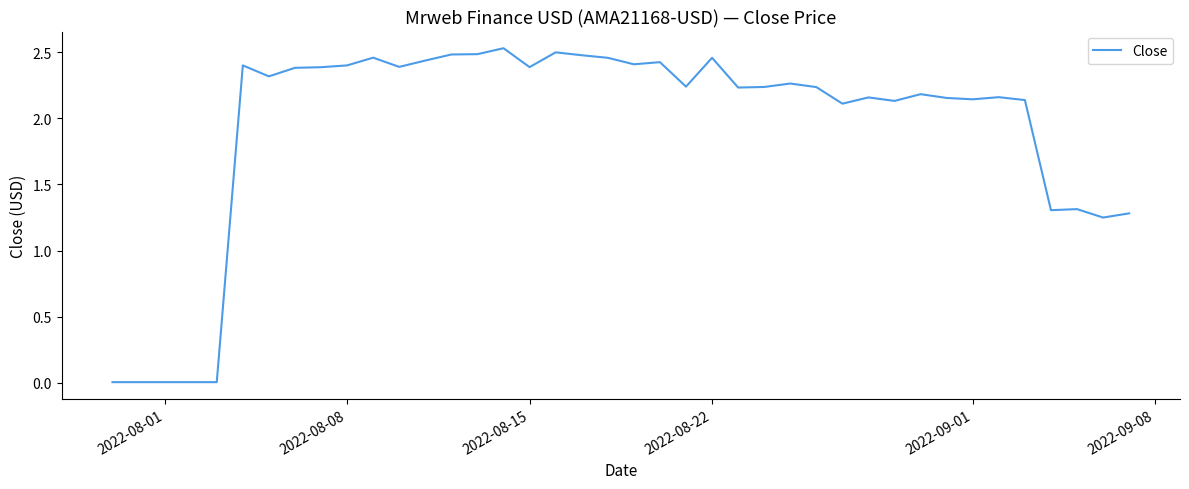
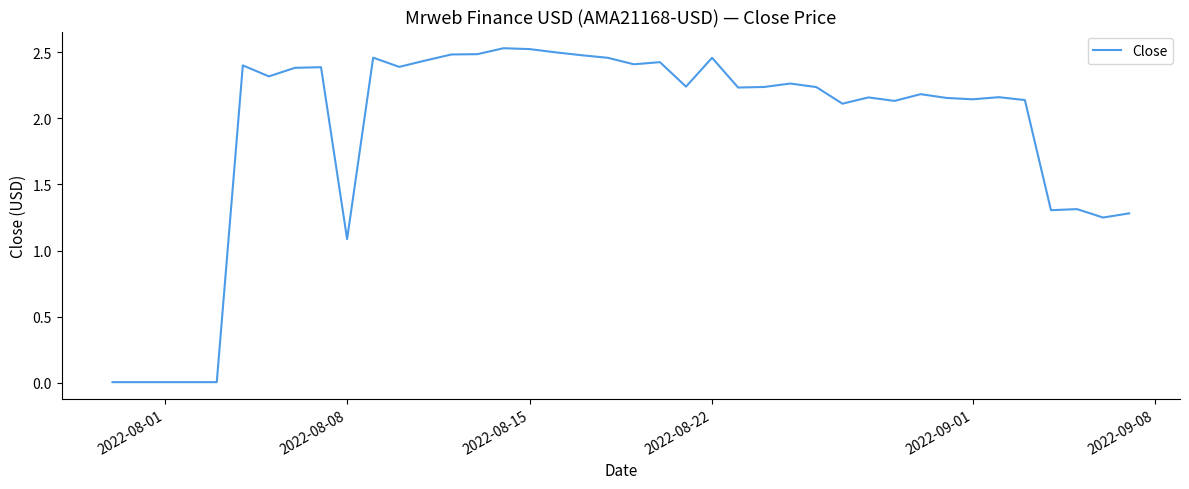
  {
    "2022-08-01": 0.01,
-   "2022-08-08": 2.40,
-   "2022-08-15": 2.39,
+   "2022-08-08": 1.09,
+   "2022-08-15": 2.52,
    "2022-08-22": 2.46,
    "2022-09-01": 2.14
  }
